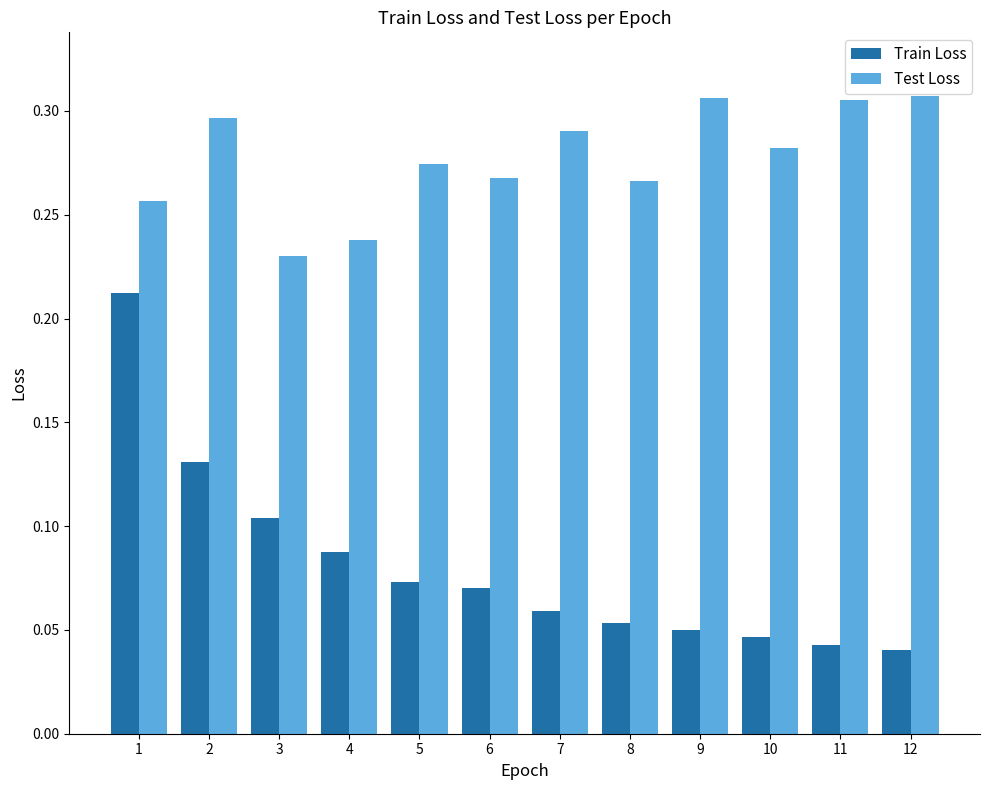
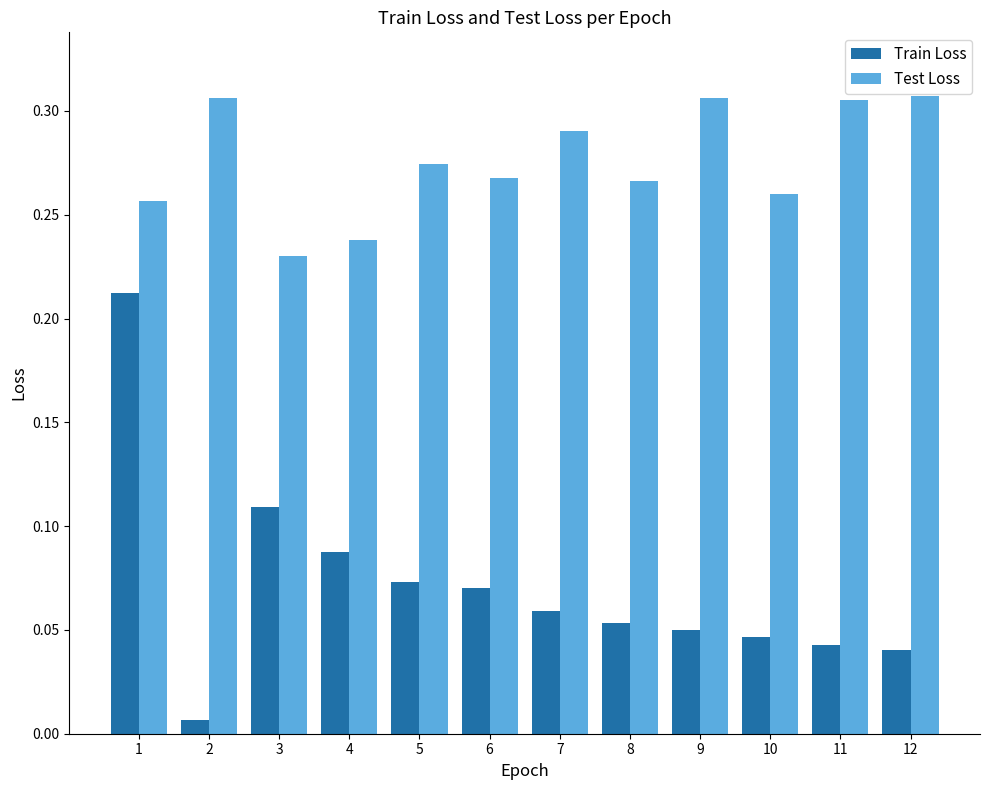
  {
    "Train Loss": {
      "1": 0.212,
-     "2": 0.131,
-     "3": 0.104,
+     "2": 0.006,
+     "3": 0.109,
      "4": 0.087,
      "5": 0.073,
      "6": 0.070,
      "7": 0.059,
      "8": 0.054,
      "9": 0.050,
      "10": 0.047,
      "11": 0.043,
      "12": 0.040
    },
    "Test Loss": {
      "1": 0.257,
-     "2": 0.296,
+     "2": 0.306,
      "3": 0.230,
      "4": 0.238,
      "5": 0.274,
      "6": 0.268,
      "7": 0.290,
      "8": 0.266,
      "9": 0.306,
-     "10": 0.282,
+     "10": 0.260,
      "11": 0.305,
      "12": 0.307
    }
  }
